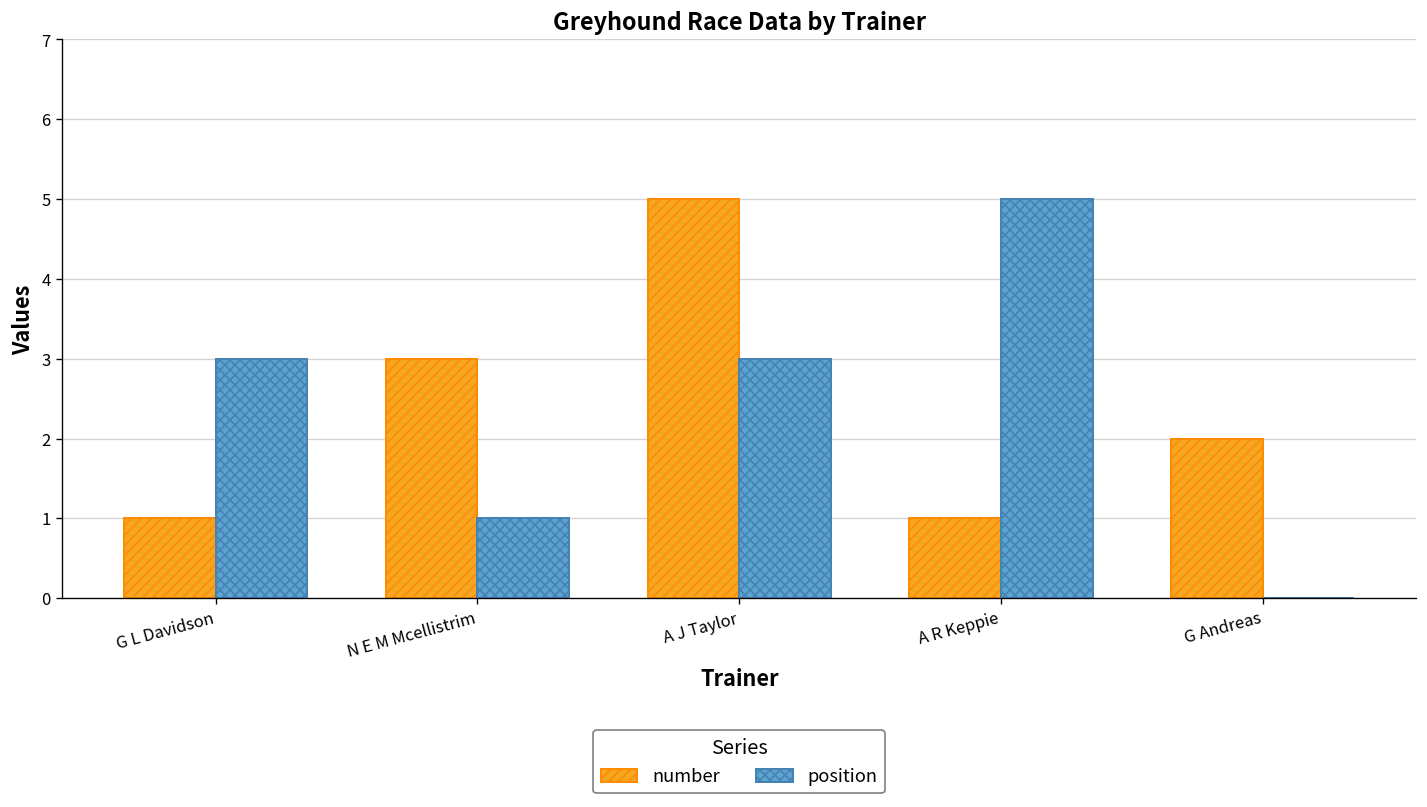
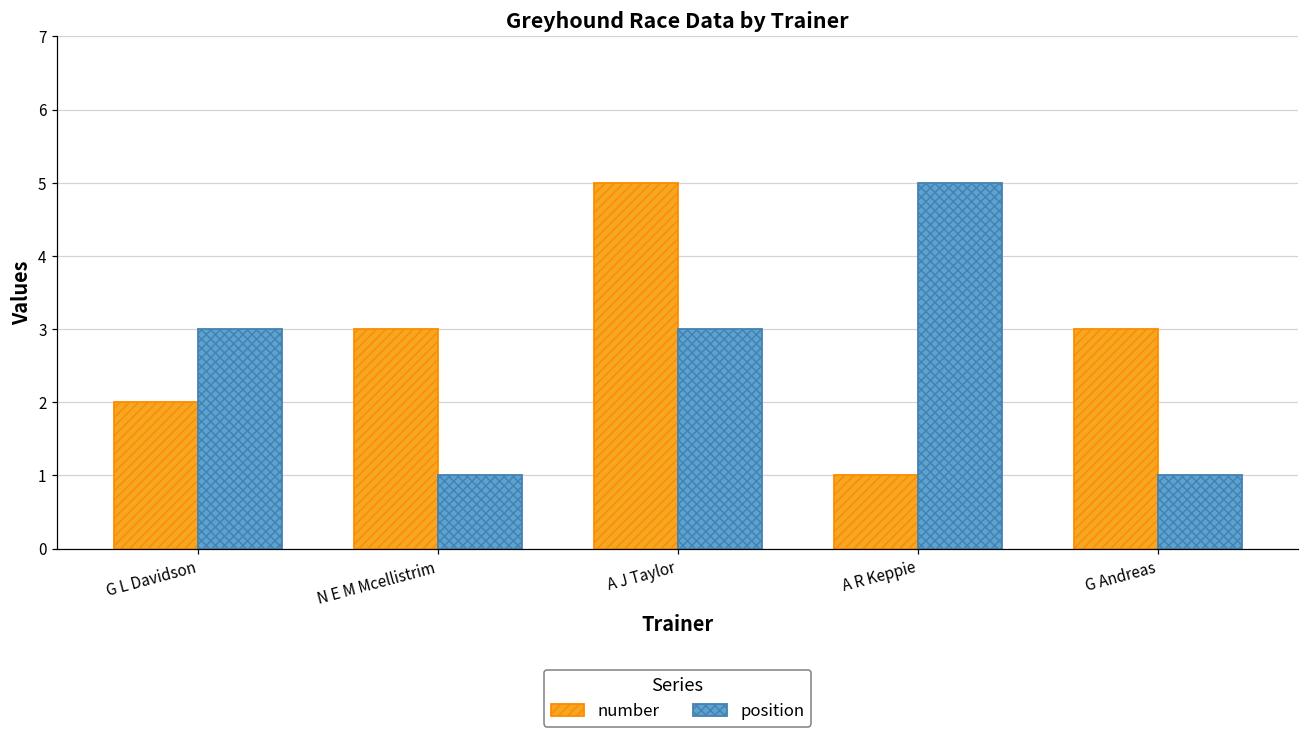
  {
    "number": {
-     "G L Davidson": 1,
+     "G L Davidson": 2,
      "N E M Mcellistrim": 3,
      "A J Taylor": 5,
      "A R Keppie": 1,
-     "G Andreas": 2
+     "G Andreas": 3
    },
    "position": {
      "G L Davidson": 3,
      "N E M Mcellistrim": 1,
      "A J Taylor": 3,
      "A R Keppie": 5,
-     "G Andreas": 0
+     "G Andreas": 1
    }
  }
